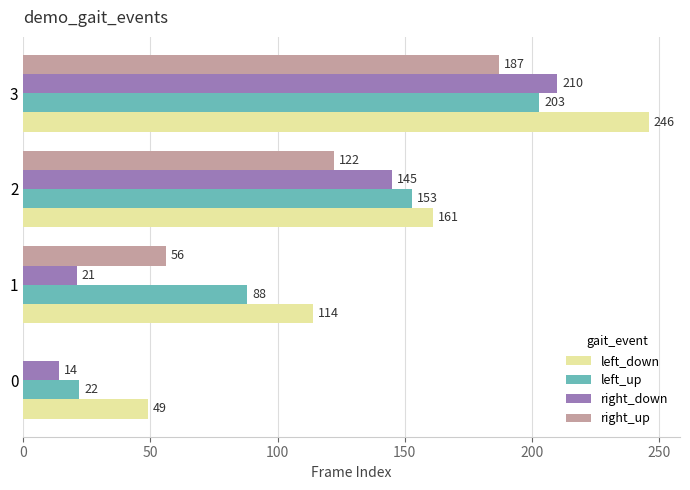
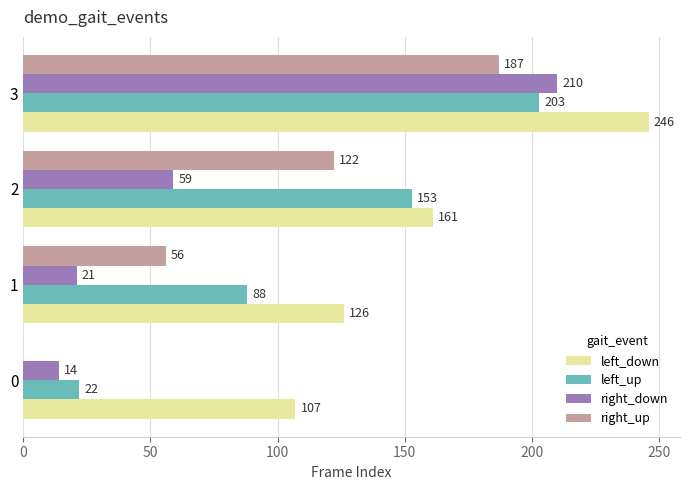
  {
    "left_down": {
      "3": 246,
      "2": 161,
-     "1": 114,
-     "0": 49
+     "1": 126,
+     "0": 107
    },
    "left_up": {
      "3": 203,
      "2": 153,
      "1": 88,
      "0": 22
    },
    "right_down": {
      "3": 210,
-     "2": 145,
+     "2": 59,
      "1": 21,
      "0": 14
    },
    "right_up": {
      "3": 187,
      "2": 122,
      "1": 56
    }
  }
